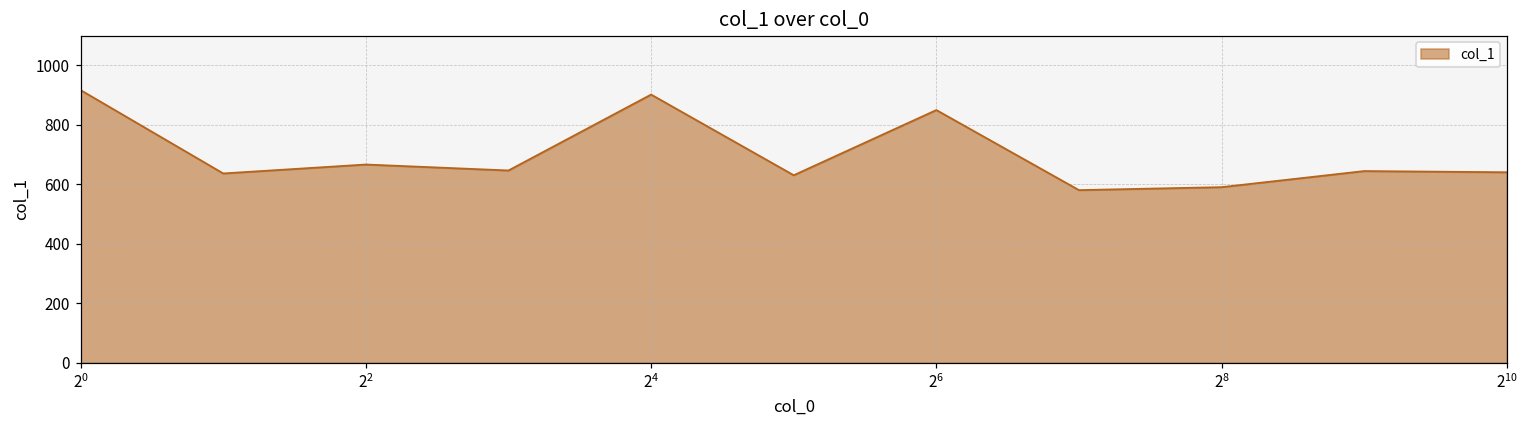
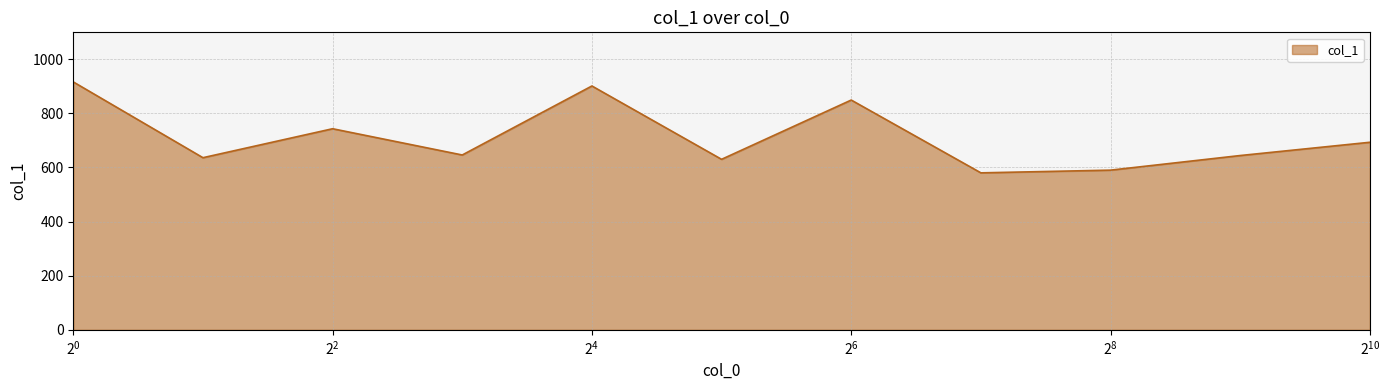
  {
    "2^0": 920,
-   "2^2": 670,
+   "2^2": 740,
    "2^4": 900,
    "2^6": 850,
    "2^8": 590,
-   "2^10": 640
+   "2^10": 690
  }
